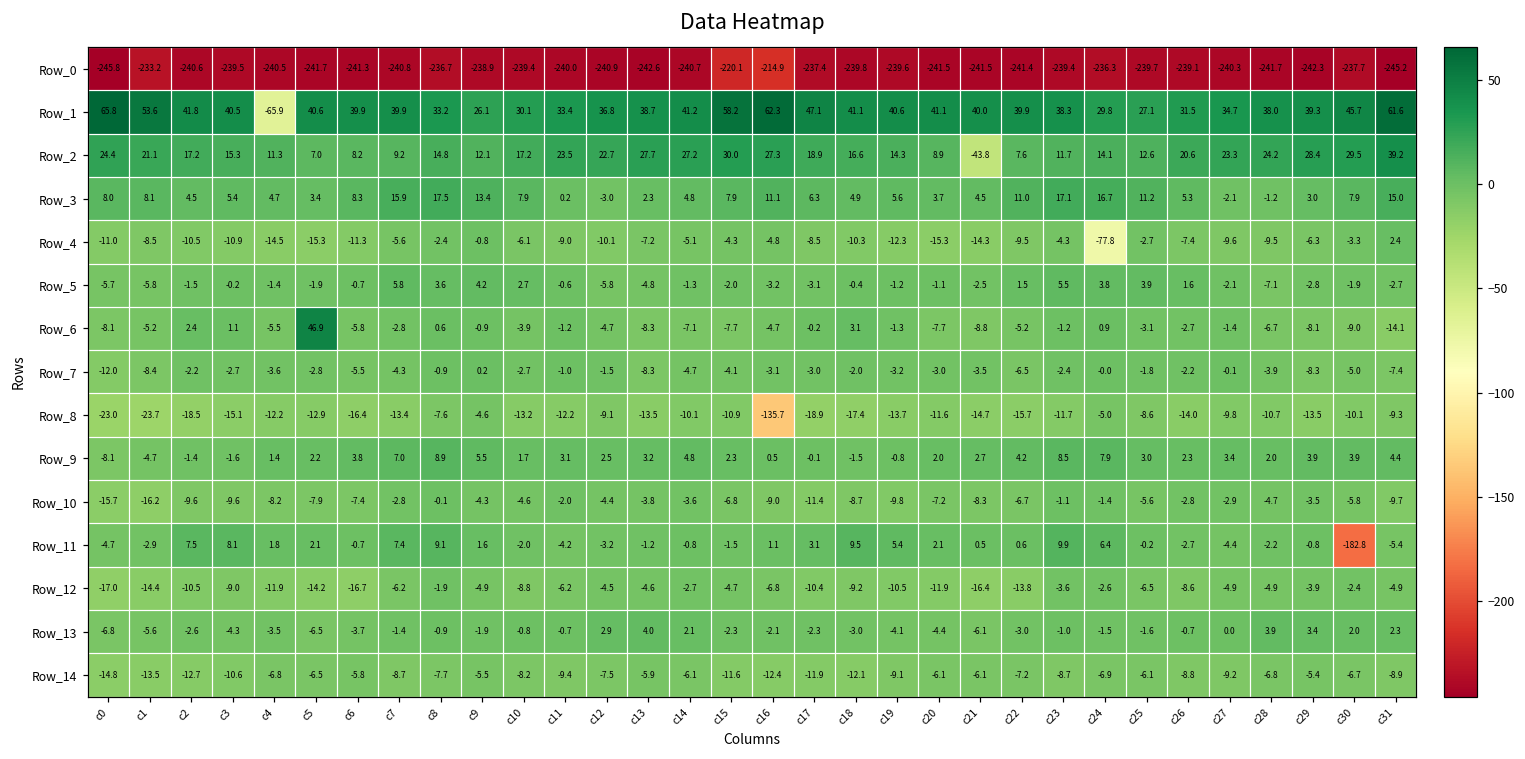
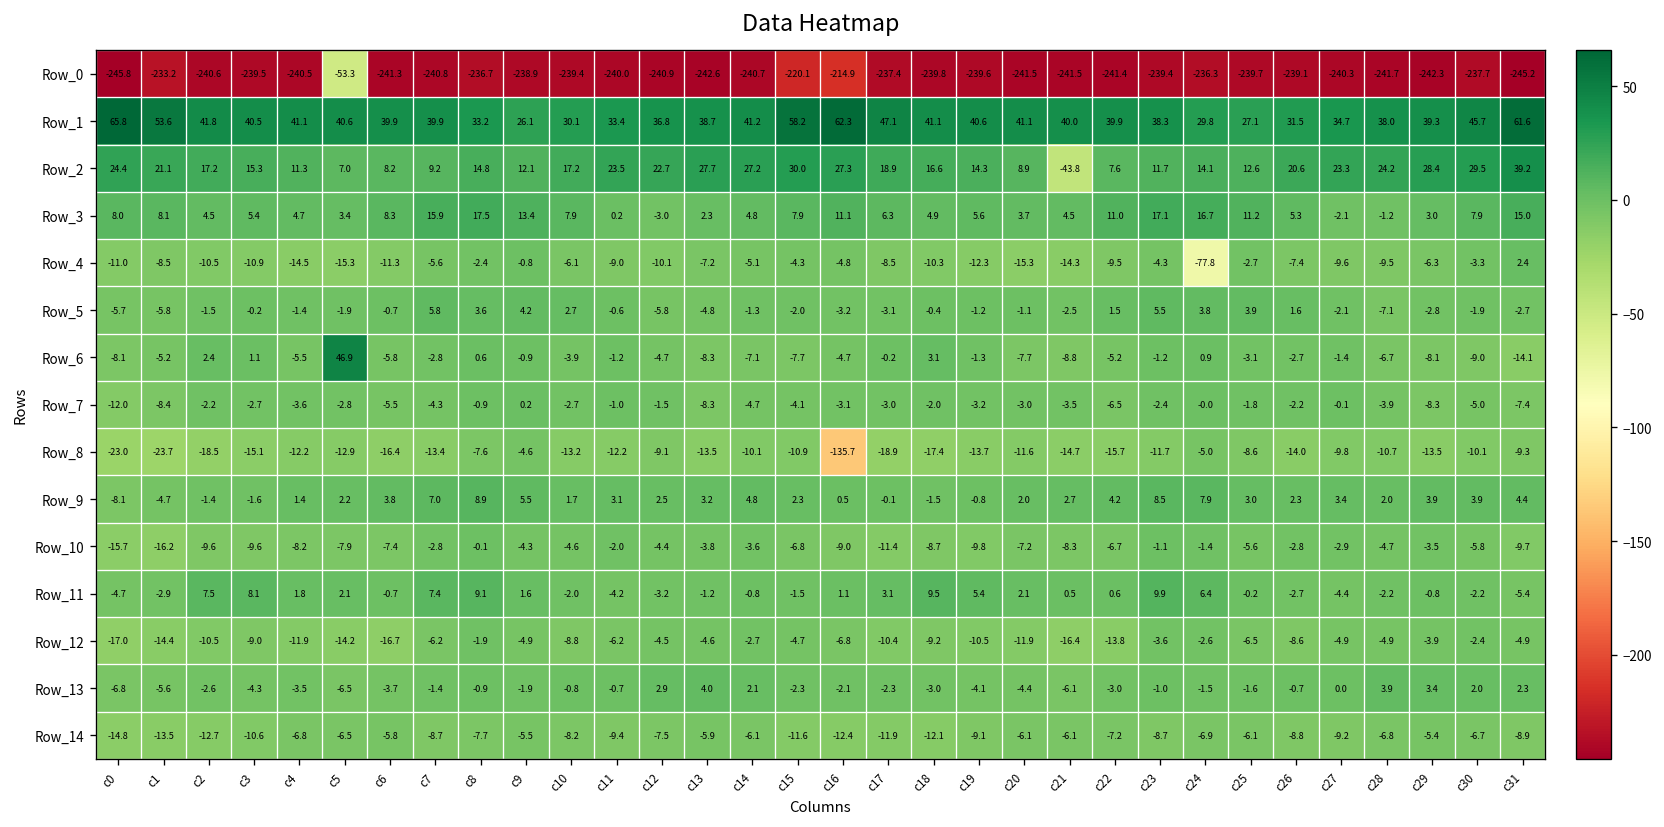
  {
    "Row_0": {
      "c0": -245.8,
      "c1": -233.2,
      "c2": -240.6,
      "c3": -239.5,
      "c4": -240.5,
-     "c5": -241.7,
+     "c5": -53.3,
      "c6": -241.3,
      "c7": -240.8,
      "c8": -236.7,
      "c9": -238.9,
      "c10": -239.4,
      "c11": -240.0,
      "c12": -240.9,
      "c13": -242.6,
      "c14": -240.7,
      "c15": -220.1,
      "c16": -214.9,
      "c17": -237.4,
      "c18": -239.8,
      "c19": -239.6,
      "c20": -241.5,
      "c21": -241.5,
      "c22": -241.4,
      "c23": -239.4,
      "c24": -236.3,
      "c25": -239.7,
      "c26": -239.1,
      "c27": -240.3,
      "c28": -241.7,
      "c29": -242.3,
      "c30": -237.7,
      "c31": -245.2
    },
    "Row_1": {
      "c0": 65.8,
      "c1": 53.6,
      "c2": 41.8,
      "c3": 40.5,
-     "c4": -65.9,
+     "c4": 41.1,
      "c5": 40.6,
      "c6": 39.9,
      "c7": 39.9,
      "c8": 33.2,
      "c9": 26.1,
      "c10": 30.1,
      "c11": 33.4,
      "c12": 36.8,
      "c13": 38.7,
      "c14": 41.2,
      "c15": 58.2,
      "c16": 62.3,
      "c17": 47.1,
      "c18": 41.1,
      "c19": 40.6,
      "c20": 41.1,
      "c21": 40.0,
      "c22": 39.9,
      "c23": 38.3,
      "c24": 29.8,
      "c25": 27.1,
      "c26": 31.5,
      "c27": 34.7,
      "c28": 38.0,
      "c29": 39.3,
      "c30": 45.7,
      "c31": 61.6
    },
    "Row_11": {
      "c0": -4.7,
      "c1": -2.9,
      "c2": 7.5,
      "c3": 8.1,
      "c4": 1.8,
      "c5": 2.1,
      "c6": -0.7,
      "c7": 7.4,
      "c8": 9.1,
      "c9": 1.6,
      "c10": -2.0,
      "c11": -4.2,
      "c12": -3.2,
      "c13": -1.2,
      "c14": -0.8,
      "c15": -1.5,
      "c16": 1.1,
      "c17": 3.1,
      "c18": 9.5,
      "c19": 5.4,
      "c20": 2.1,
      "c21": 0.5,
      "c22": 0.6,
      "c23": 9.9,
      "c24": 6.4,
      "c25": -0.2,
      "c26": -2.7,
      "c27": -4.4,
      "c28": -2.2,
      "c29": -0.8,
-     "c30": -182.8,
+     "c30": -2.2,
      "c31": -5.4
    }
  }
